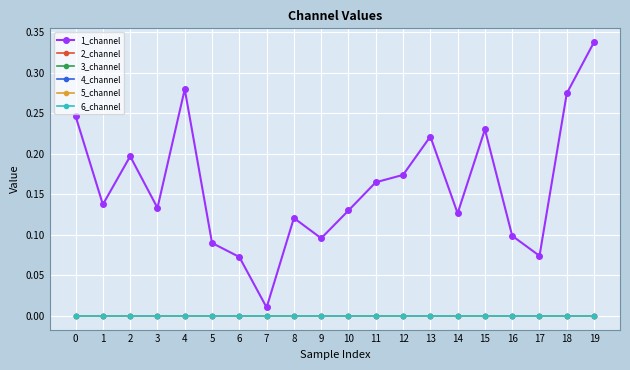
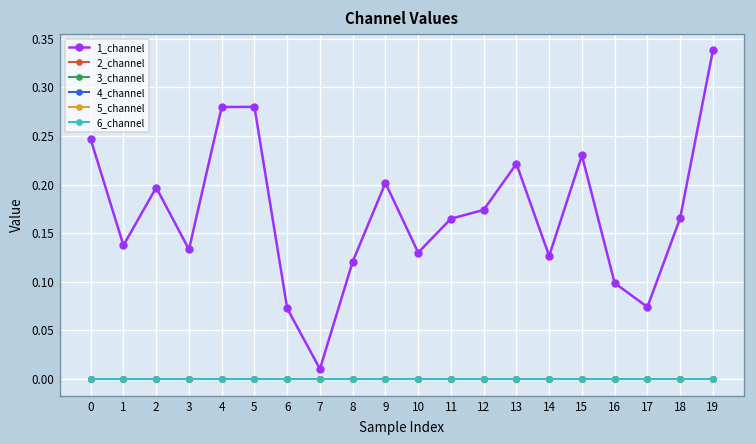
  {
    "1_channel": {
      "0": 0.25,
      "1": 0.14,
      "2": 0.20,
      "3": 0.13,
      "4": 0.28,
-     "5": 0.09,
+     "5": 0.28,
      "6": 0.07,
      "7": 0.01,
      "8": 0.12,
-     "9": 0.10,
+     "9": 0.20,
      "10": 0.13,
      "11": 0.16,
      "12": 0.17,
      "13": 0.22,
      "14": 0.13,
      "15": 0.23,
      "16": 0.10,
      "17": 0.07,
-     "18": 0.27,
+     "18": 0.17,
      "19": 0.34
    },
    "6_channel": {
      "0": 0.00,
      "1": 0.00,
      "2": 0.00,
      "3": 0.00,
      "4": 0.00,
      "5": 0.00,
      "6": 0.00,
      "7": 0.00,
      "8": 0.00,
      "9": 0.00,
      "10": 0.00,
      "11": 0.00,
      "12": 0.00,
      "13": 0.00,
      "14": 0.00,
      "15": 0.00,
      "16": 0.00,
      "17": 0.00,
      "18": 0.00,
      "19": 0.00
    }
  }
